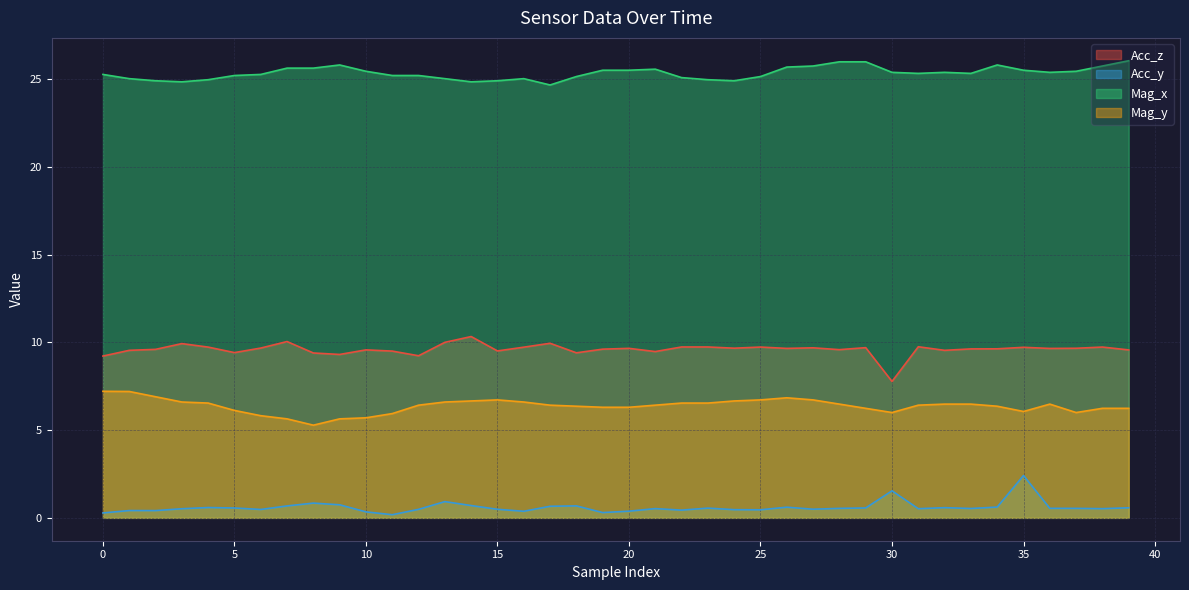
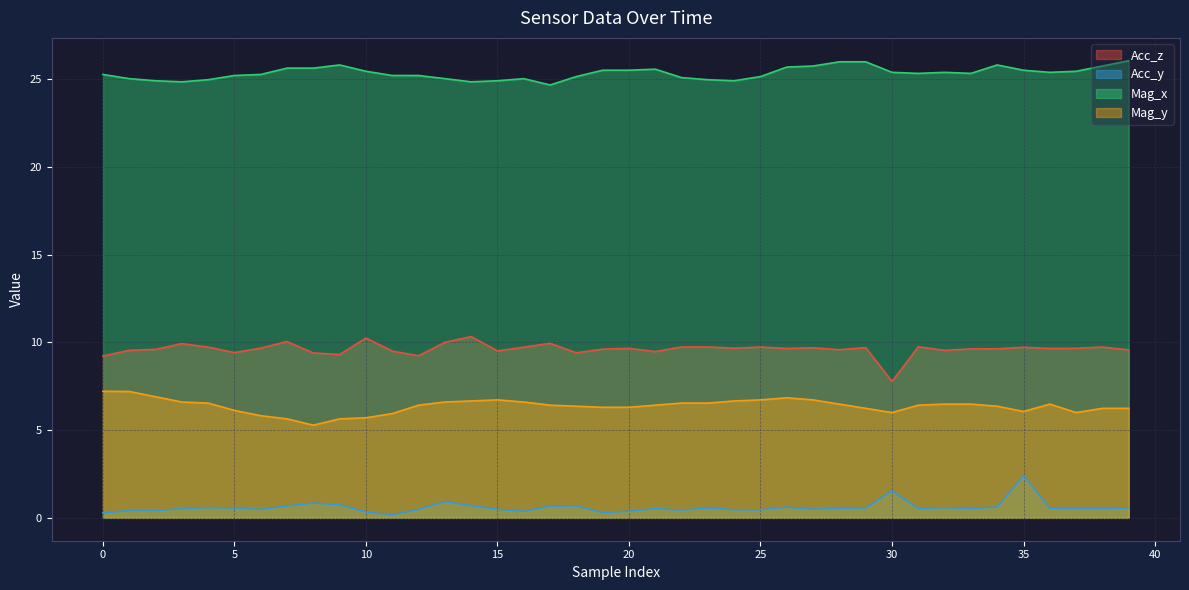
  {
    "Acc_z": {
      "0": 9.2,
      "5": 9.4,
-     "10": 9.6,
+     "10": 10.2,
      "15": 9.5,
      "20": 9.7,
      "25": 9.7,
      "30": 7.8,
      "35": 9.7
    },
    "Acc_y": {
      "0": 0.3,
      "5": 0.6,
      "10": 0.3,
      "15": 0.5,
      "20": 0.4,
      "25": 0.5,
      "30": 1.5,
      "35": 2.4
    },
    "Mag_x": {
      "0": 25.3,
      "5": 25.2,
      "10": 25.4,
      "15": 24.9,
      "20": 25.5,
      "25": 25.1,
      "30": 25.4,
      "35": 25.5
    },
    "Mag_y": {
      "0": 7.2,
      "5": 6.1,
      "10": 5.7,
      "15": 6.7,
      "20": 6.3,
      "25": 6.7,
      "30": 6.0,
      "35": 6.1
    }
  }
